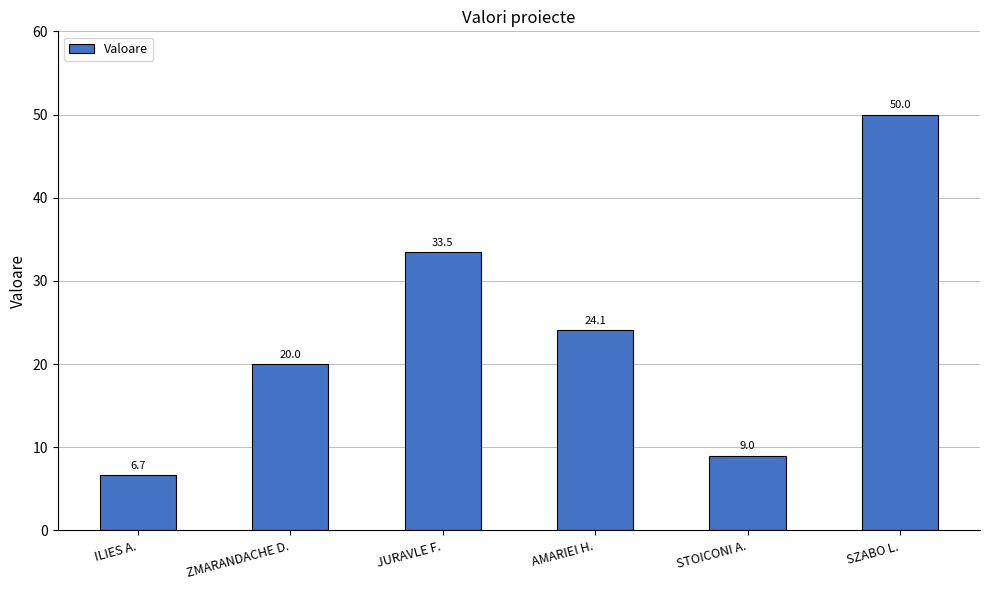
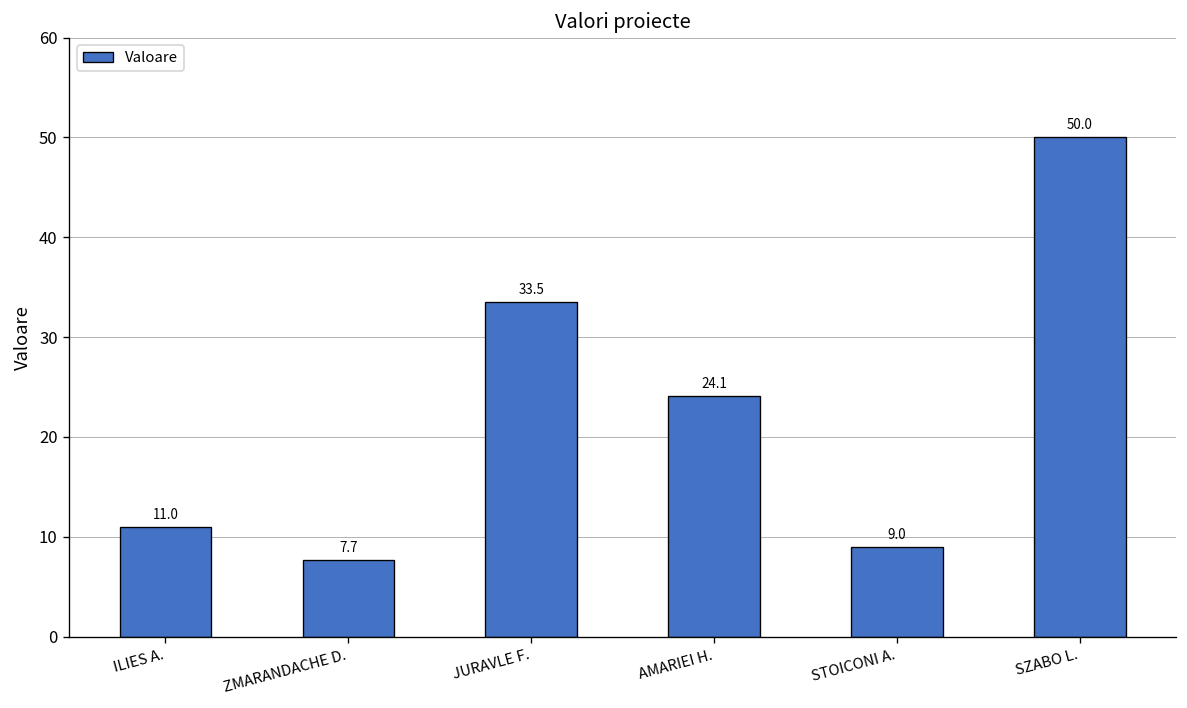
  {
-   "ILIES A.": 6.7,
-   "ZMARANDACHE D.": 20.0,
+   "ILIES A.": 11.0,
+   "ZMARANDACHE D.": 7.7,
    "JURAVLE F.": 33.5,
    "AMARIEI H.": 24.1,
    "STOICONI A.": 9.0,
    "SZABO L.": 50.0
  }
